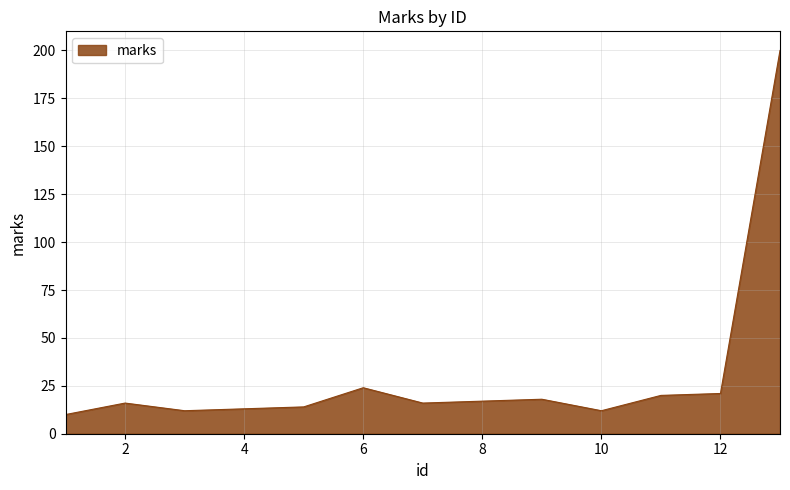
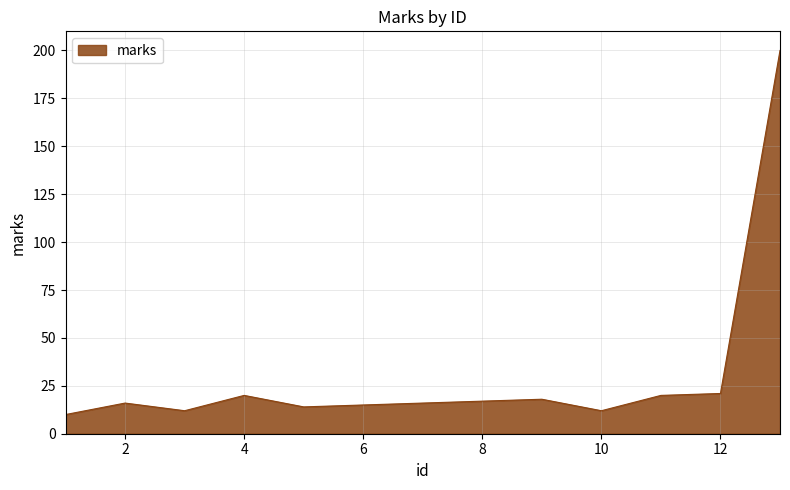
  {
    "2": 16,
-   "4": 13,
-   "6": 24,
+   "4": 20,
+   "6": 15,
    "8": 17,
    "10": 12,
    "12": 21
  }
